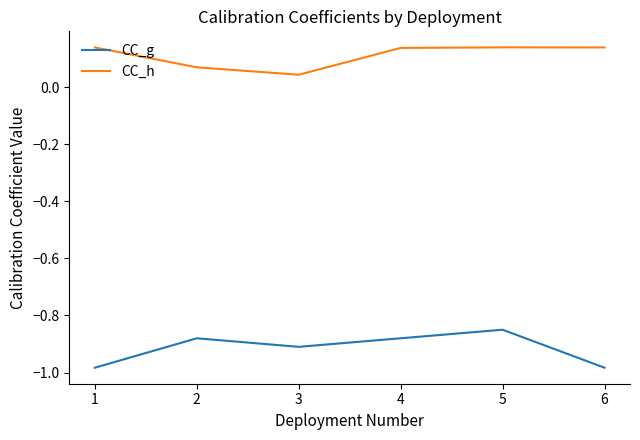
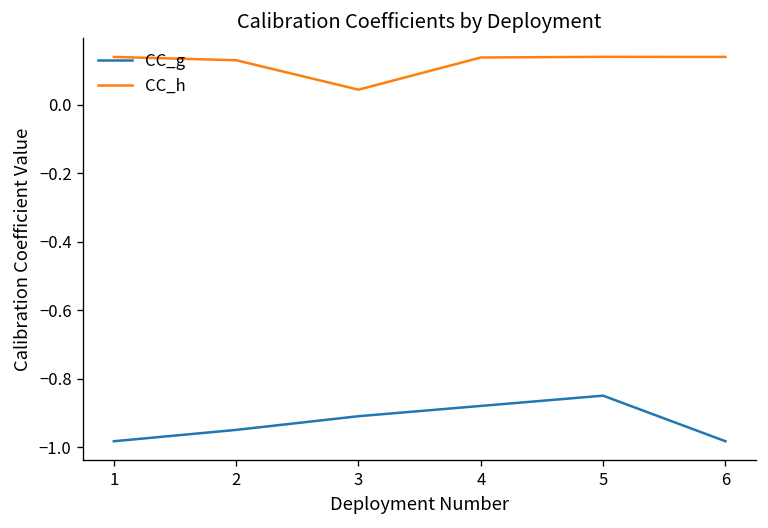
  {
    "CC_g": {
      "1": -0.98,
-     "2": -0.88,
+     "2": -0.95,
      "3": -0.91,
      "4": -0.88,
      "5": -0.85,
      "6": -0.98
    },
    "CC_h": {
      "1": 0.14,
-     "2": 0.07,
+     "2": 0.13,
      "3": 0.04,
      "4": 0.14,
      "5": 0.14,
      "6": 0.14
    }
  }
